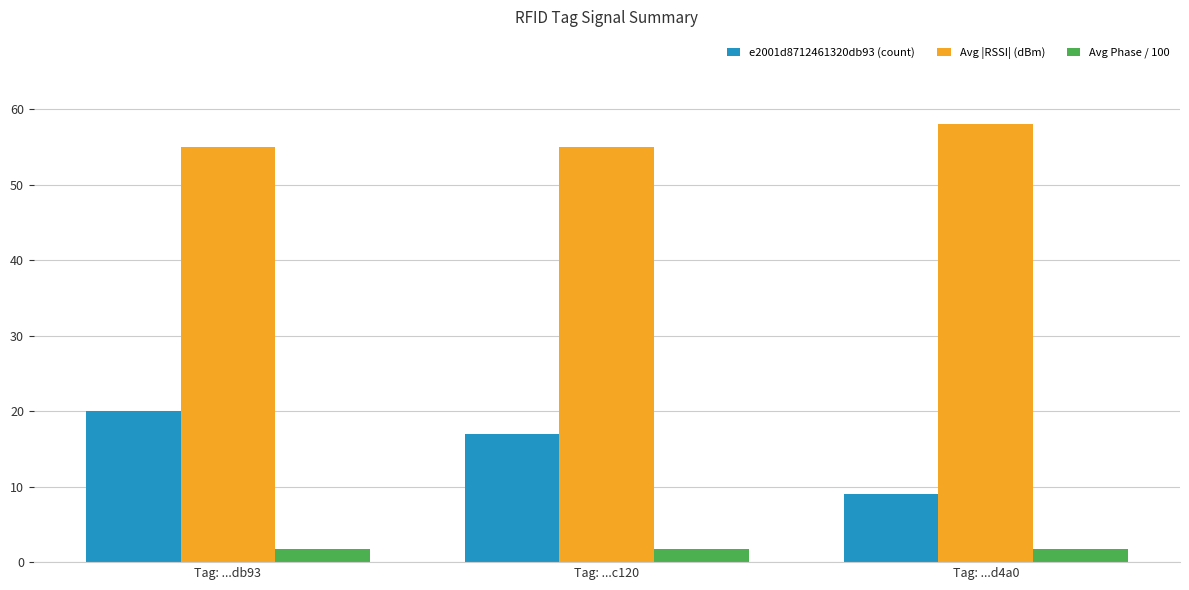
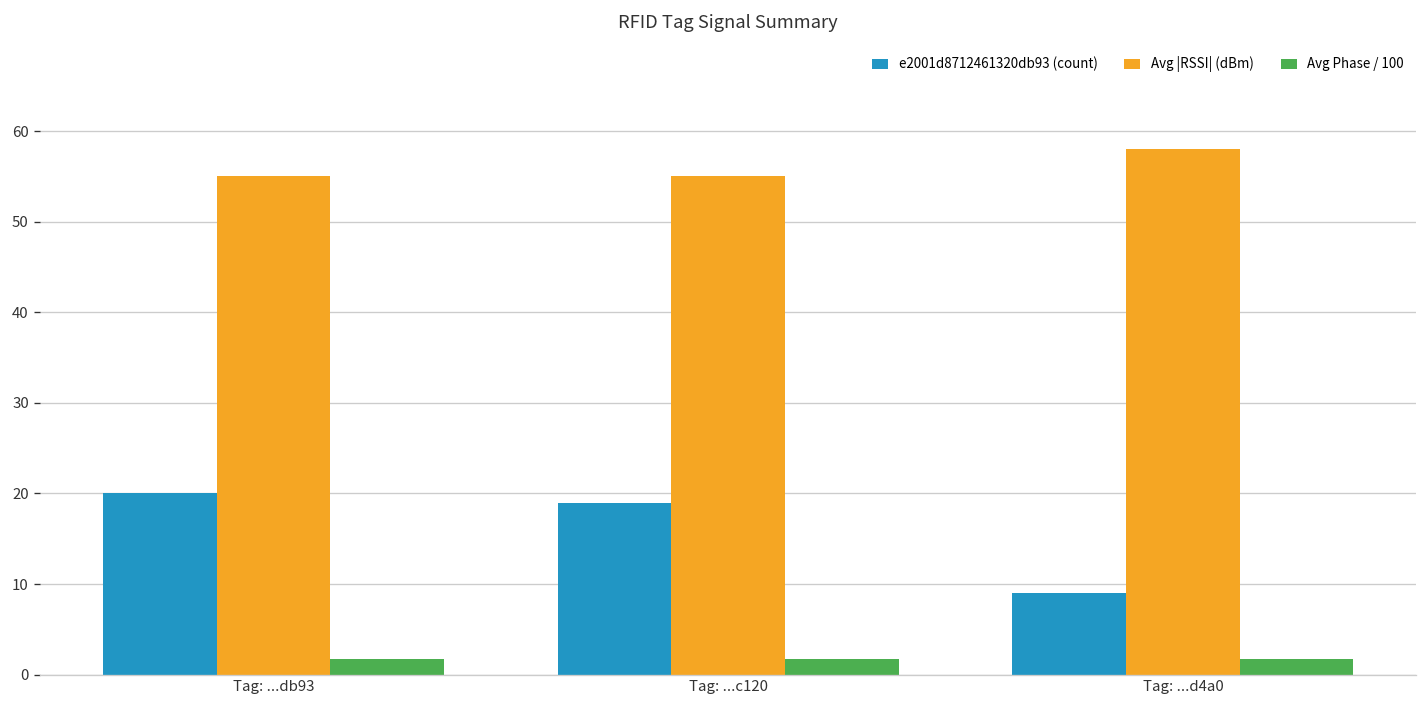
  {
    "e2001d8712461320db93 (count)": {
      "Tag: ...db93": 20,
-     "Tag: ...c120": 17,
+     "Tag: ...c120": 19,
      "Tag: ...d4a0": 9
    },
    "Avg |RSSI| (dBm)": {
      "Tag: ...db93": 55,
      "Tag: ...c120": 55,
      "Tag: ...d4a0": 58
    },
    "Avg Phase / 100": {
      "Tag: ...db93": 2,
      "Tag: ...c120": 2,
      "Tag: ...d4a0": 2
    }
  }
